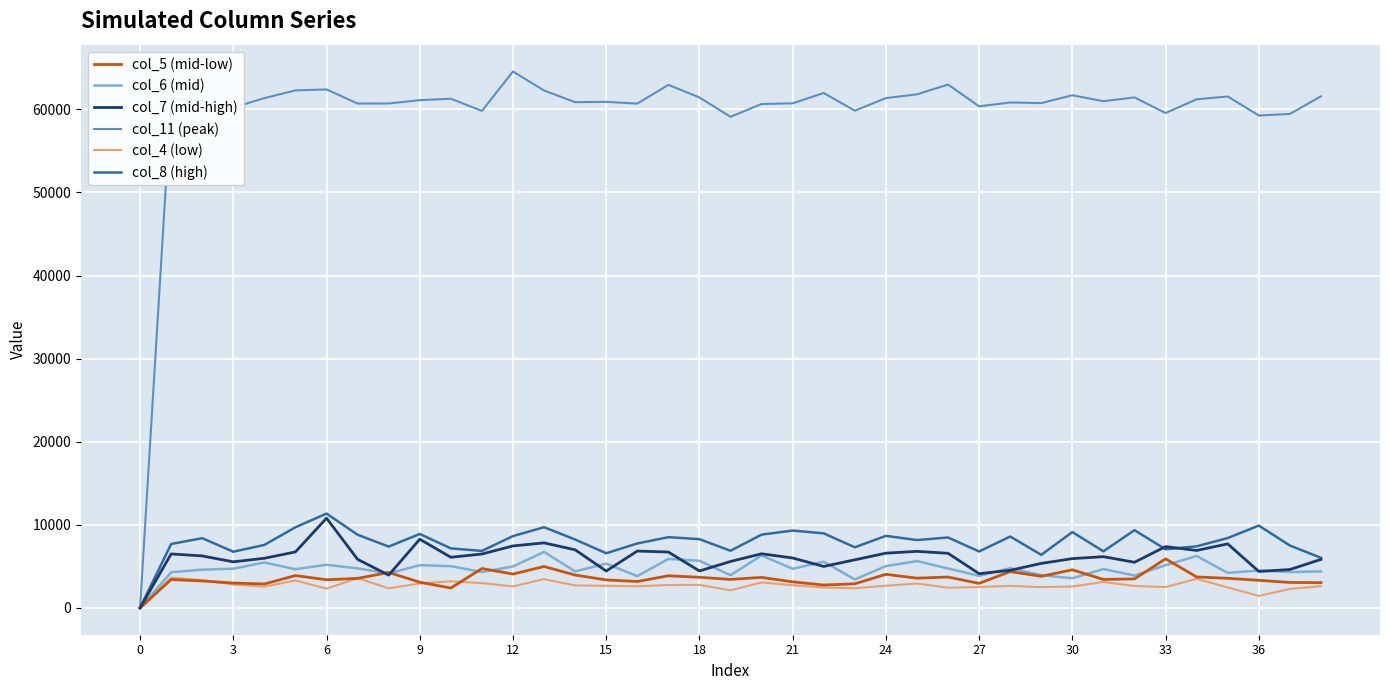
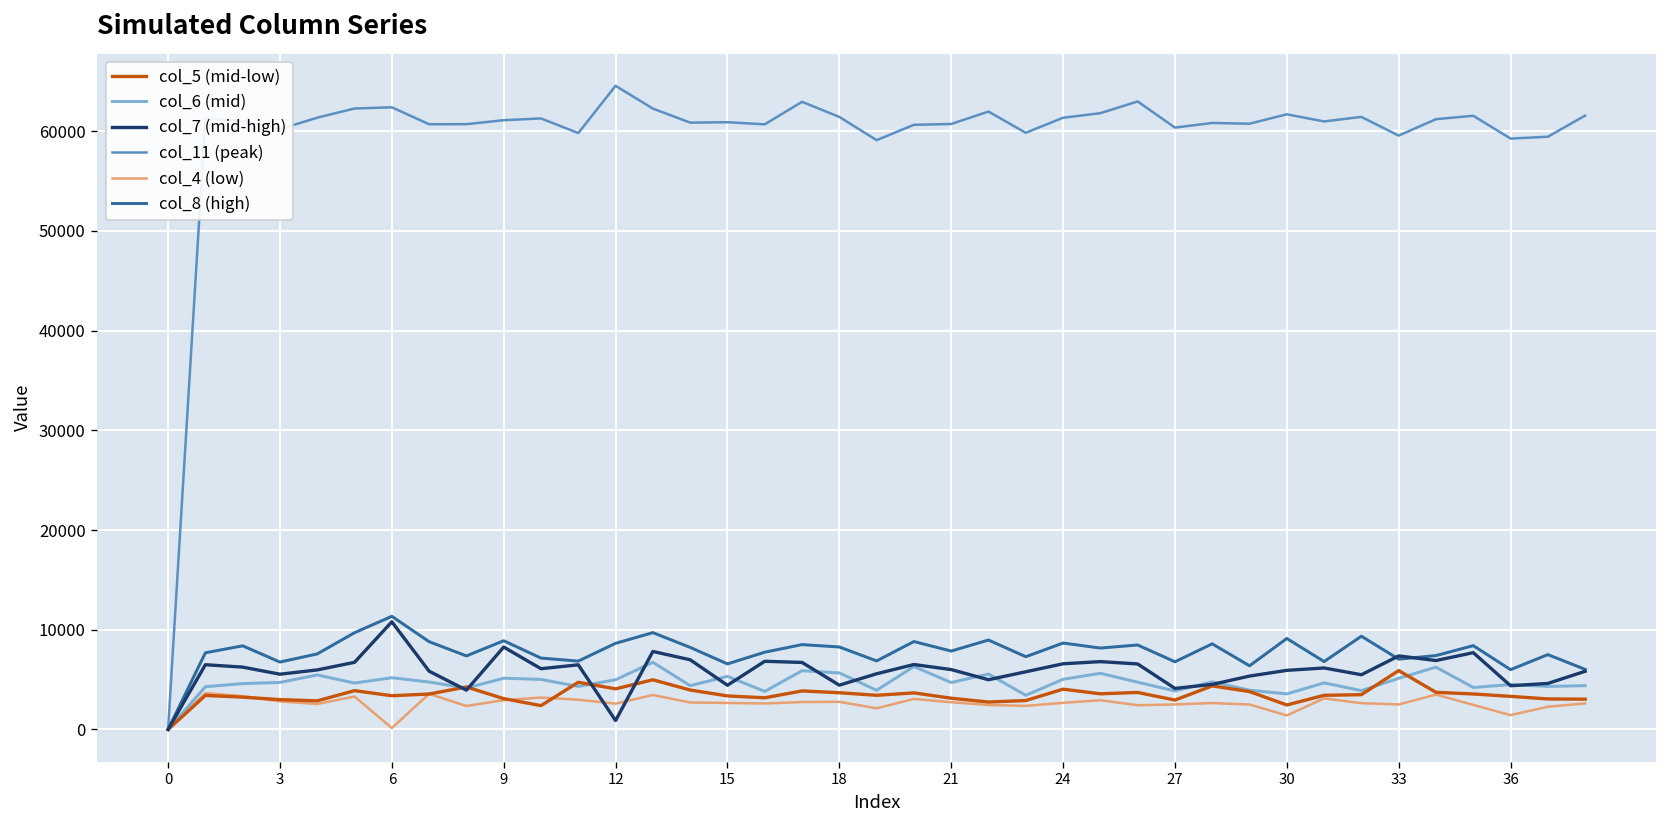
  {
    "col_5 (mid-low)": {
      "6": 3000,
      "12": 4000,
      "15": 3000,
      "18": 4000,
      "21": 3000,
      "24": 4000,
      "27": 3000,
-     "30": 5000,
+     "30": 2000,
      "33": 6000,
      "36": 3000
    },
    "col_7 (mid-high)": {
      "3": 6000,
      "6": 11000,
      "9": 8000,
-     "12": 7000,
+     "12": 1000,
      "15": 4000,
      "18": 4000,
      "21": 6000,
      "24": 7000,
      "30": 6000,
      "33": 7000
    },
    "col_4 (low)": {
-     "6": 2000,
+     "6": 0,
      "12": 3000,
      "15": 3000,
      "18": 3000,
      "21": 3000,
      "24": 3000,
      "27": 3000,
-     "30": 3000,
+     "30": 1000,
      "33": 3000,
      "36": 1000
    },
    "col_8 (high)": {
      "3": 7000,
      "6": 11000,
      "9": 9000,
      "12": 9000,
      "15": 7000,
      "18": 8000,
-     "21": 9000,
+     "21": 8000,
      "24": 9000,
      "27": 7000,
      "30": 9000,
      "33": 7000,
-     "36": 10000
+     "36": 6000
    }
  }
